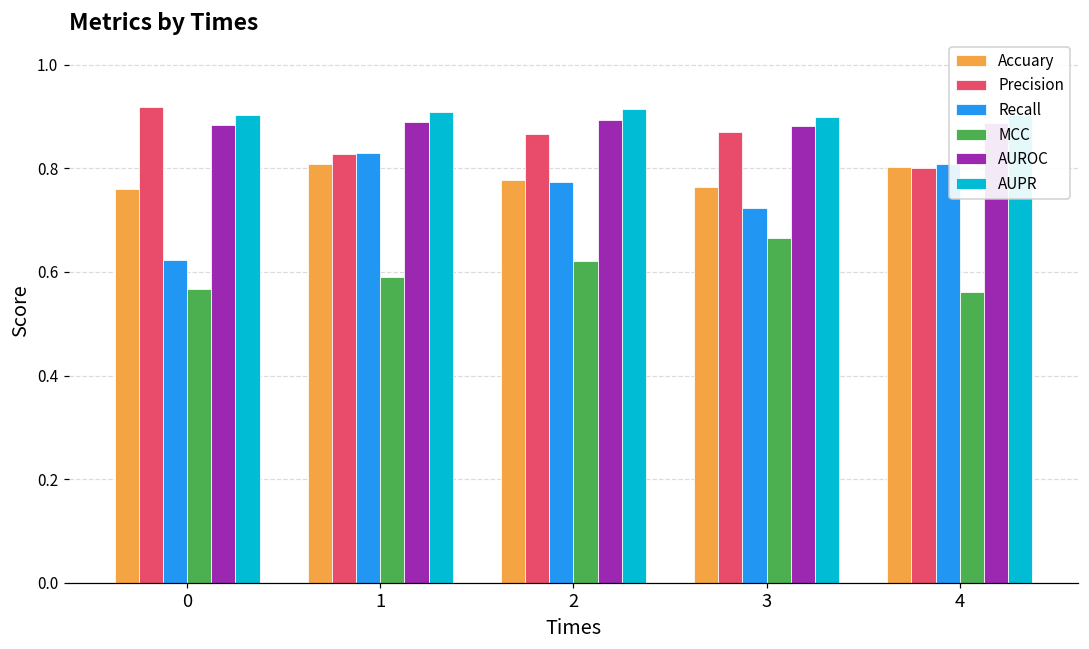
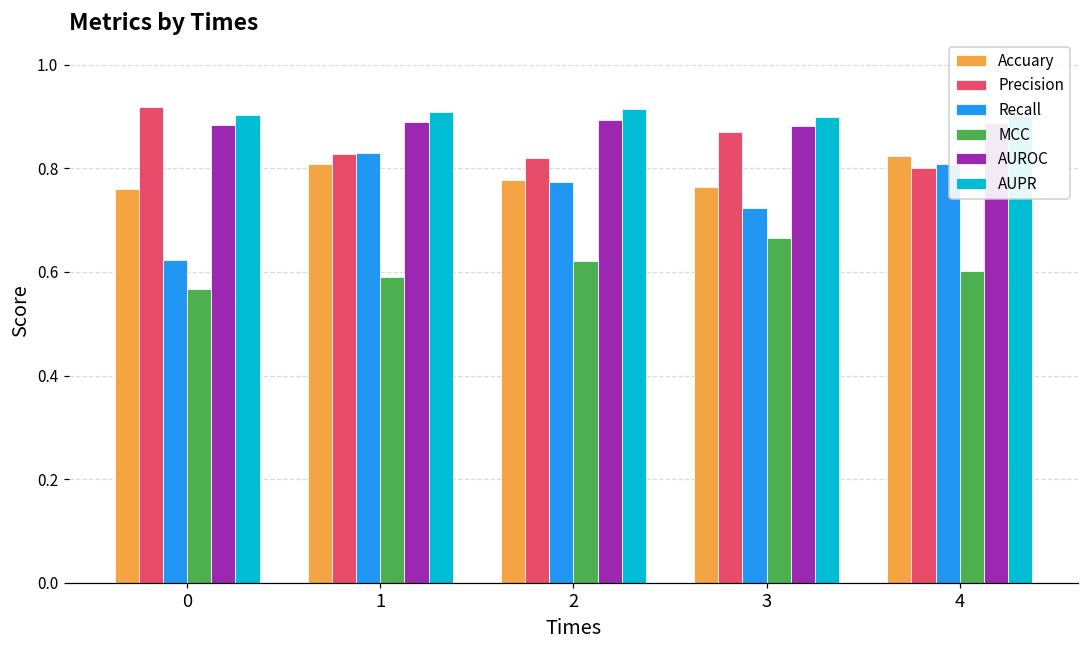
  {
    "Accuary": {
      "0": 0.76,
      "1": 0.81,
      "2": 0.78,
      "3": 0.76,
-     "4": 0.80
+     "4": 0.82
    },
    "Precision": {
      "0": 0.92,
      "1": 0.83,
-     "2": 0.87,
+     "2": 0.82,
      "3": 0.87,
      "4": 0.80
    },
    "MCC": {
      "0": 0.57,
      "1": 0.59,
      "2": 0.62,
      "3": 0.67,
-     "4": 0.56
+     "4": 0.60
    },
    "AUROC": {
      "0": 0.88,
      "1": 0.89,
      "2": 0.89,
      "3": 0.88
    }
  }
